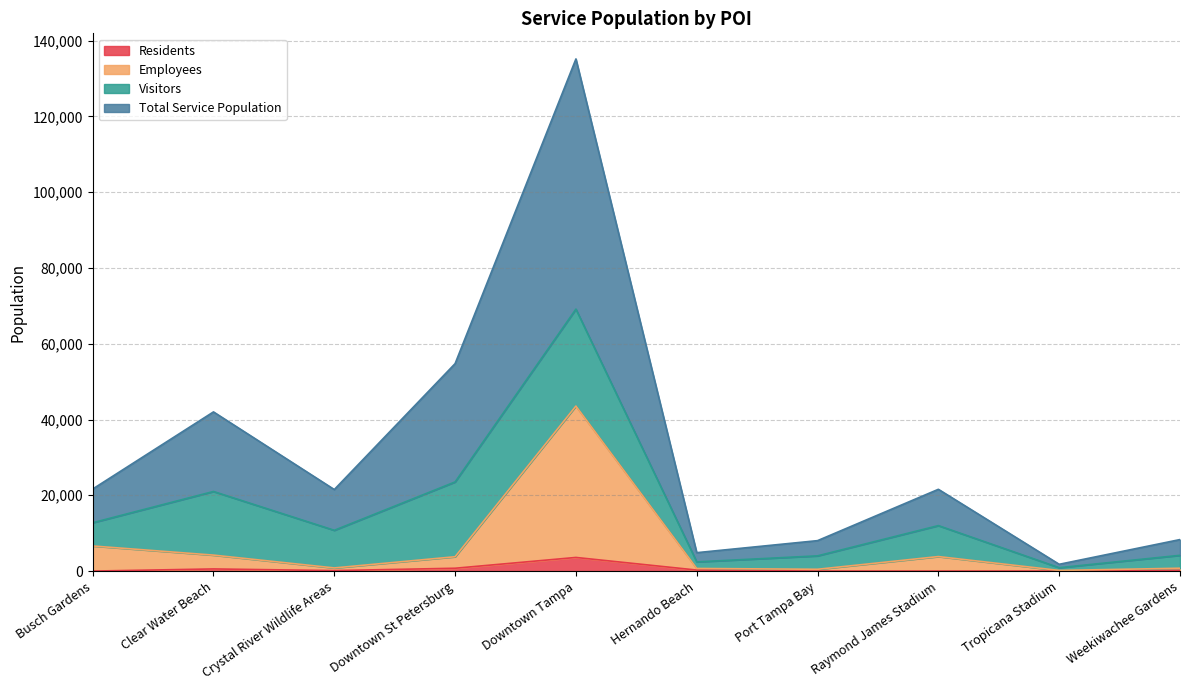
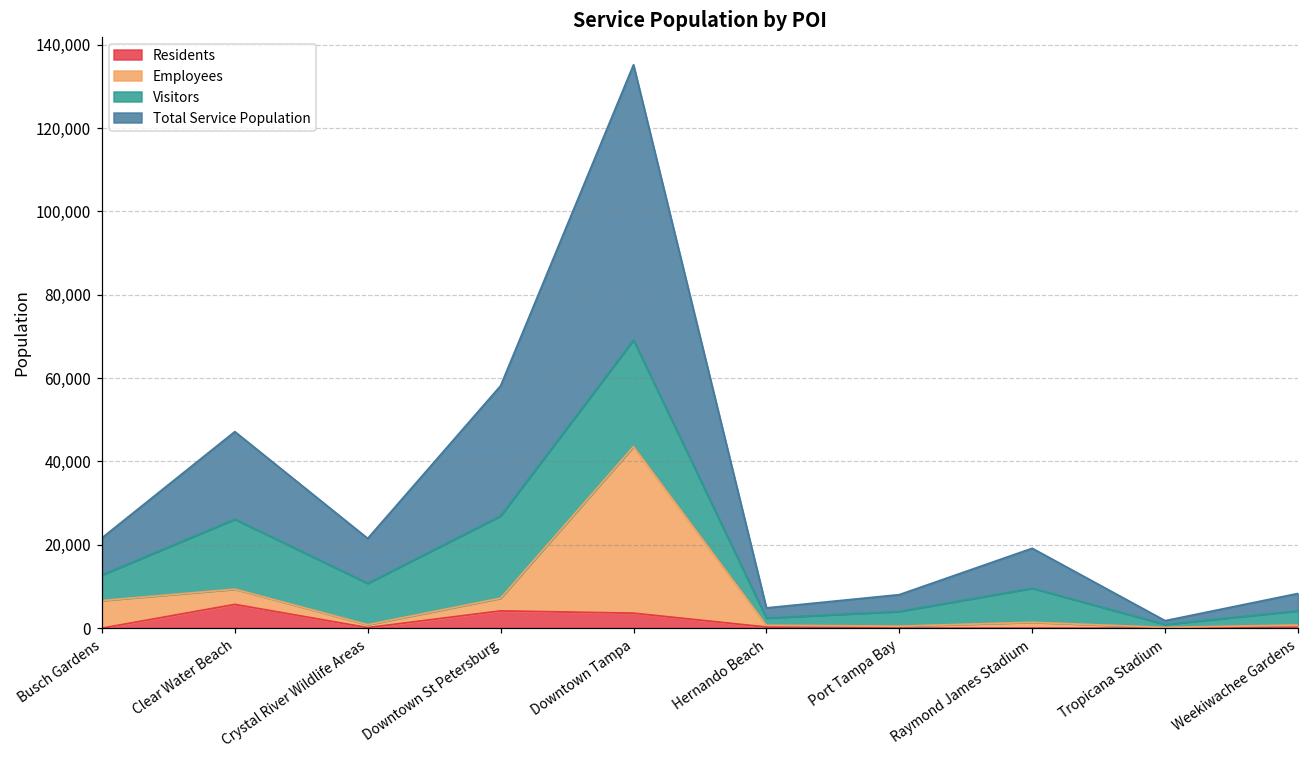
  {
    "Residents": {
      "Busch Gardens": "0",
-     "Clear Water Beach": "1,000",
+     "Clear Water Beach": "6,000",
      "Crystal River Wildlife Areas": "0",
-     "Downtown St Petersburg": "1,000",
+     "Downtown St Petersburg": "4,000",
      "Downtown Tampa": "4,000",
      "Raymond James Stadium": "0"
    },
    "Employees": {
      "Busch Gardens": "7,000",
      "Clear Water Beach": "4,000",
      "Crystal River Wildlife Areas": "1,000",
      "Downtown St Petersburg": "3,000",
      "Downtown Tampa": "40,000",
-     "Raymond James Stadium": "4,000"
+     "Raymond James Stadium": "1,000"
    }
  }
